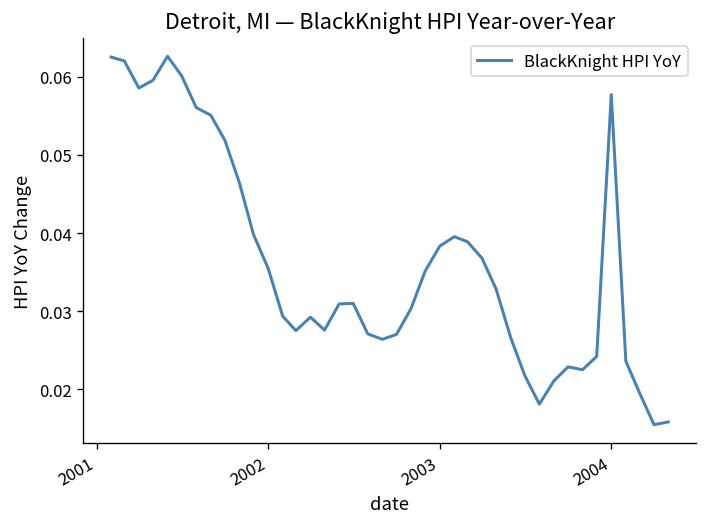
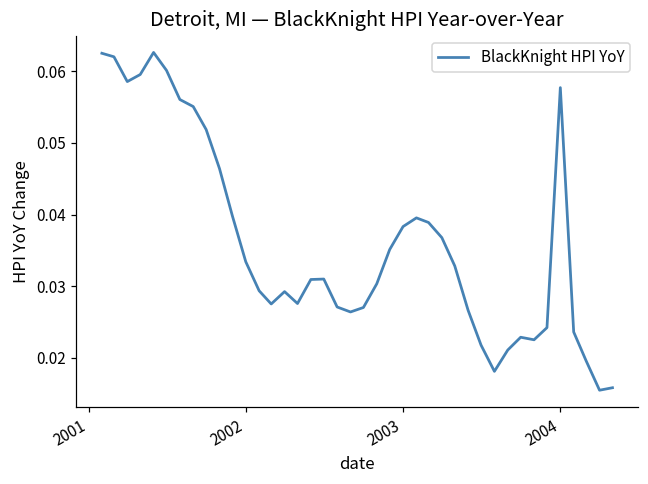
  {
-   "2002": 0.035,
+   "2002": 0.033,
    "2003": 0.038,
    "2004": 0.058
  }
